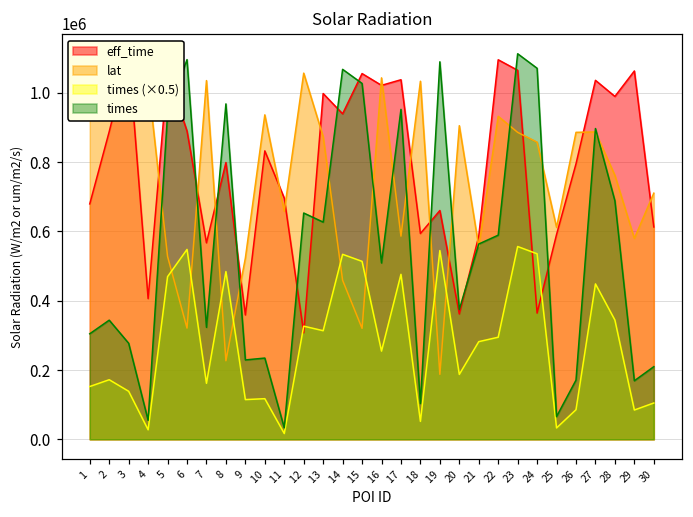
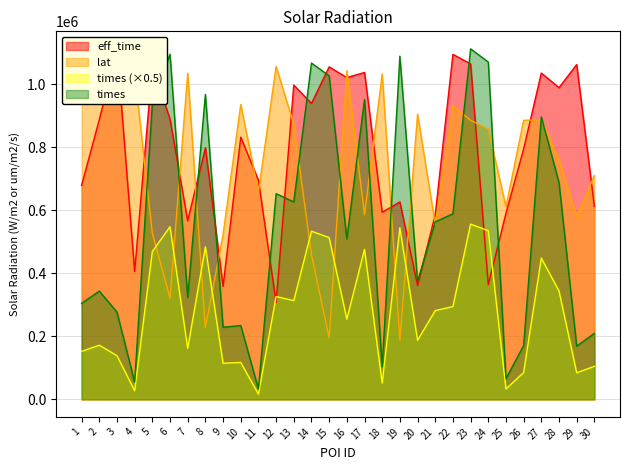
  {
    "eff_time": {
      "1": 680000,
      "2": 890000,
      "4": 410000,
      "6": 890000,
      "7": 570000,
      "8": 800000,
      "9": 360000,
      "10": 830000,
      "11": 700000,
      "12": 310000,
      "13": 1000000,
      "14": 940000,
      "15": 1060000,
      "16": 1020000,
      "17": 1040000,
      "18": 590000,
-     "19": 660000,
+     "19": 630000,
      "20": 360000,
      "21": 590000,
      "22": 1100000,
      "23": 1070000,
      "24": 360000,
      "25": 590000,
      "26": 800000,
      "27": 1040000,
      "28": 990000,
      "29": 1060000,
      "30": 610000
    },
    "lat": {
      "5": 530000,
      "6": 320000,
      "7": 1040000,
      "8": 230000,
      "9": 520000,
      "10": 940000,
      "11": 660000,
      "12": 1060000,
      "13": 870000,
      "14": 460000,
-     "15": 320000,
+     "15": 190000,
      "16": 1040000,
      "17": 590000,
      "18": 1030000,
      "19": 190000,
      "20": 910000,
      "22": 930000,
      "23": 890000,
      "24": 860000,
      "25": 610000,
      "26": 890000,
      "27": 890000,
      "28": 760000,
      "29": 580000,
      "30": 710000
    },
    "times (×0.5)": {
      "1": 150000,
      "2": 170000,
      "3": 140000,
      "4": 30000,
      "5": 470000,
      "6": 550000,
      "7": 160000,
      "8": 480000,
      "9": 110000,
      "10": 120000,
      "11": 20000,
      "12": 330000,
      "13": 310000,
      "14": 530000,
      "15": 510000,
      "16": 250000,
      "17": 480000,
      "18": 50000,
      "19": 540000,
      "20": 190000,
      "21": 280000,
      "22": 290000,
      "23": 560000,
      "24": 540000,
      "25": 30000,
      "26": 90000,
      "27": 450000,
      "28": 340000,
      "29": 80000,
      "30": 100000
    },
    "times": {
      "1": 300000,
      "2": 340000,
      "3": 280000,
      "4": 50000,
      "6": 1100000,
      "7": 320000,
      "8": 970000,
      "9": 230000,
      "10": 230000,
      "11": 30000,
      "12": 650000,
      "13": 630000,
      "14": 1070000,
      "15": 1030000,
      "16": 510000,
      "17": 950000,
      "18": 100000,
      "19": 1090000,
      "20": 370000,
      "22": 590000,
      "23": 1110000,
      "24": 1070000,
      "25": 70000,
      "26": 170000,
      "27": 900000,
      "28": 690000,
      "29": 170000,
      "30": 210000
    }
  }
